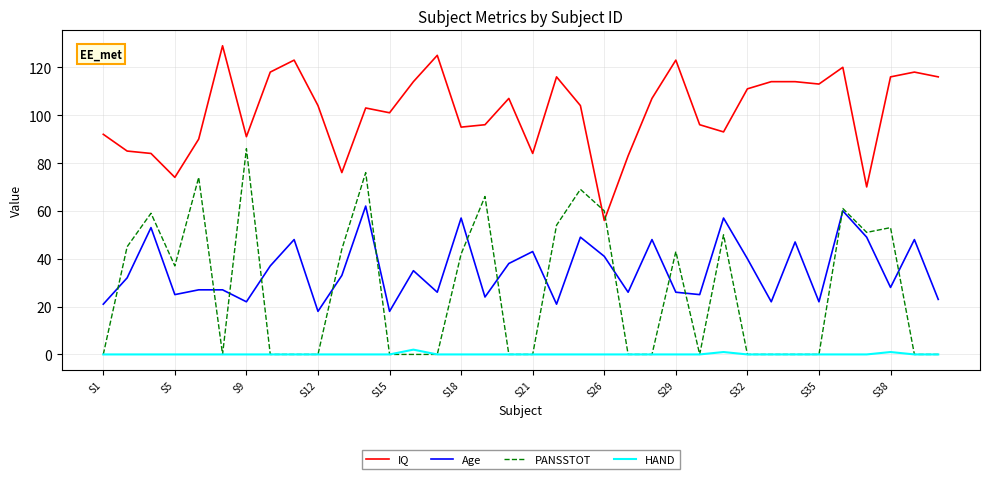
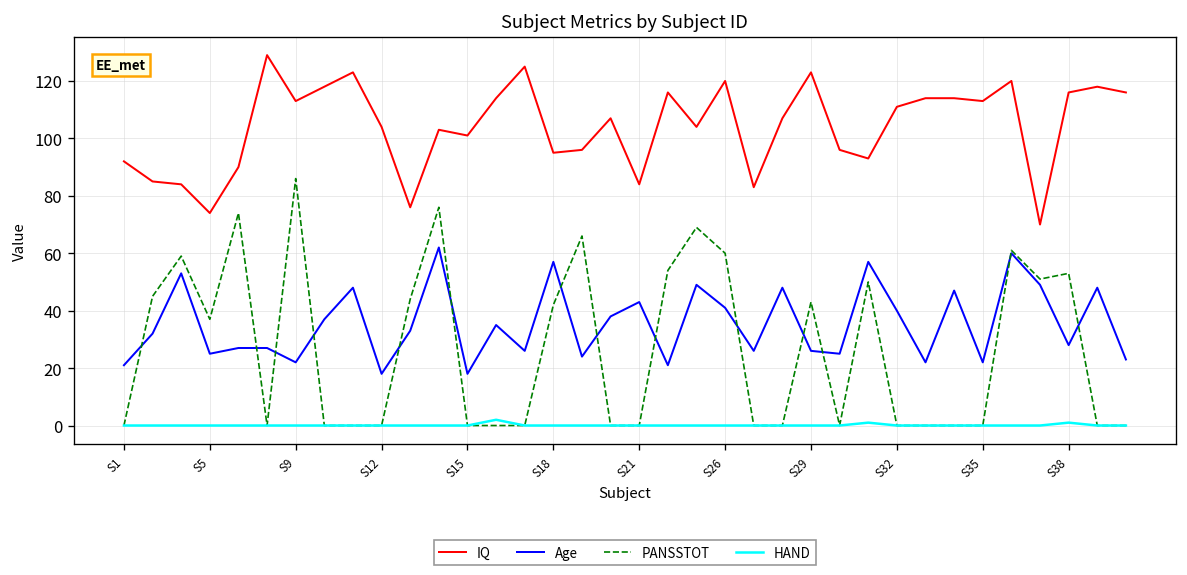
  {
    "IQ": {
      "S1": 92,
      "S5": 74,
-     "S9": 91,
+     "S9": 113,
      "S12": 104,
      "S15": 101,
      "S18": 95,
      "S21": 84,
-     "S26": 56,
+     "S26": 120,
      "S29": 123,
      "S32": 111,
      "S35": 113,
      "S38": 116
    },
    "Age": {
      "S1": 21,
      "S5": 25,
      "S9": 22,
      "S12": 18,
      "S15": 18,
      "S18": 57,
      "S21": 43,
      "S26": 41,
      "S29": 26,
      "S32": 40,
      "S35": 22,
      "S38": 28
    },
    "PANSSTOT": {
      "S5": 37,
      "S9": 86,
      "S18": 42,
      "S26": 60,
      "S29": 43,
      "S38": 53
    },
    "HAND": {
      "S5": 0,
      "S9": 0,
      "S18": 0,
      "S26": 0,
      "S29": 0,
      "S38": 1
    }
  }
